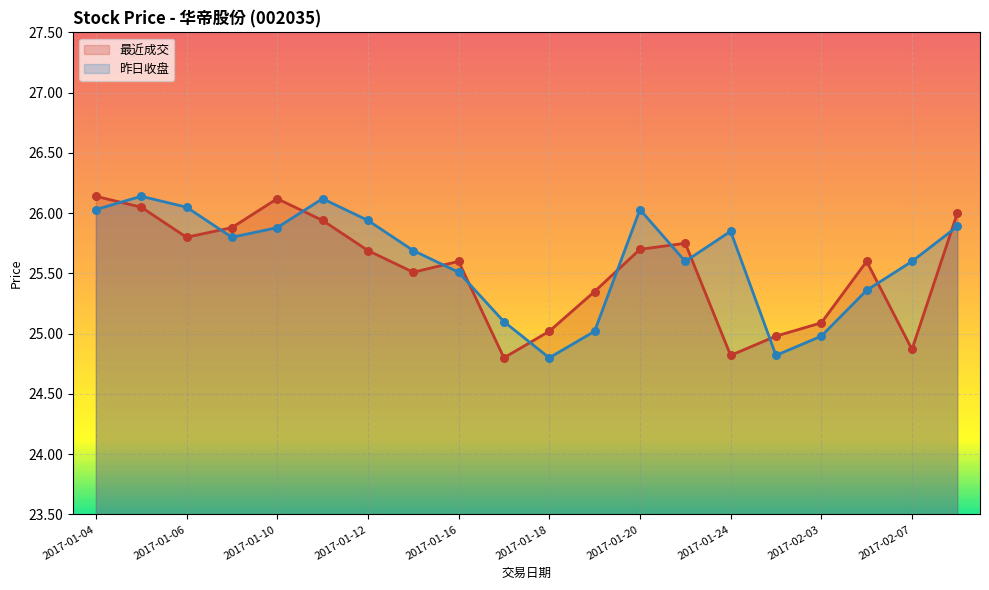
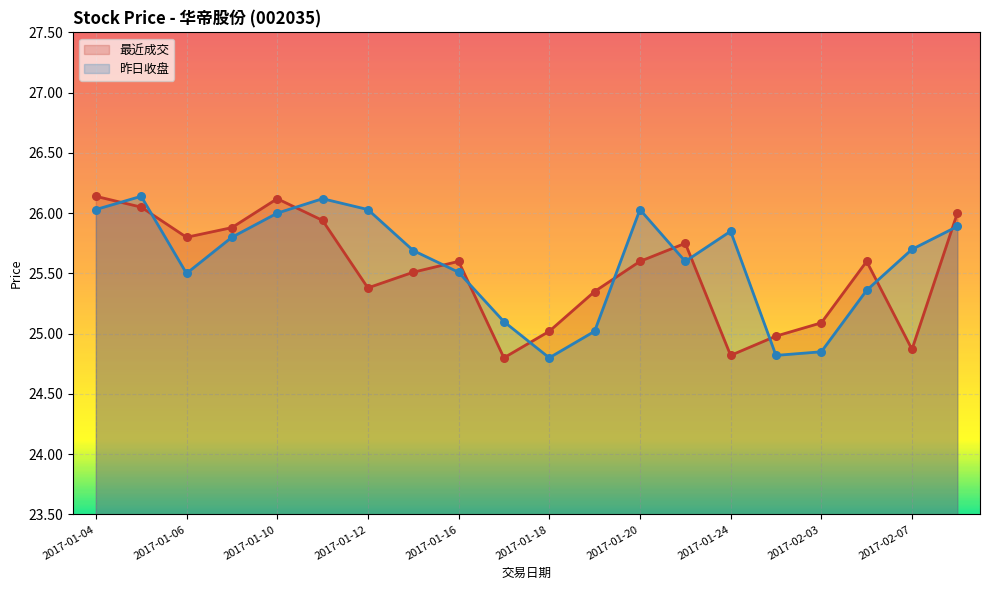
  {
    "最近成交": {
      "2017-01-04": 26.14,
      "2017-01-06": 25.80,
      "2017-01-10": 26.12,
-     "2017-01-12": 25.69,
+     "2017-01-12": 25.38,
      "2017-01-16": 25.60,
      "2017-01-18": 25.02,
-     "2017-01-20": 25.7,
+     "2017-01-20": 25.6,
      "2017-01-24": 24.82,
      "2017-02-03": 25.09,
      "2017-02-07": 24.87
    },
    "昨日收盘": {
      "2017-01-04": 26.03,
-     "2017-01-06": 26.05,
-     "2017-01-10": 25.88,
-     "2017-01-12": 25.94,
+     "2017-01-06": 25.50,
+     "2017-01-10": 26.00,
+     "2017-01-12": 26.03,
      "2017-01-16": 25.51,
      "2017-01-18": 24.80,
      "2017-01-20": 26.03,
      "2017-01-24": 25.85,
-     "2017-02-03": 24.98,
-     "2017-02-07": 25.6
+     "2017-02-03": 24.85,
+     "2017-02-07": 25.7
    }
  }
